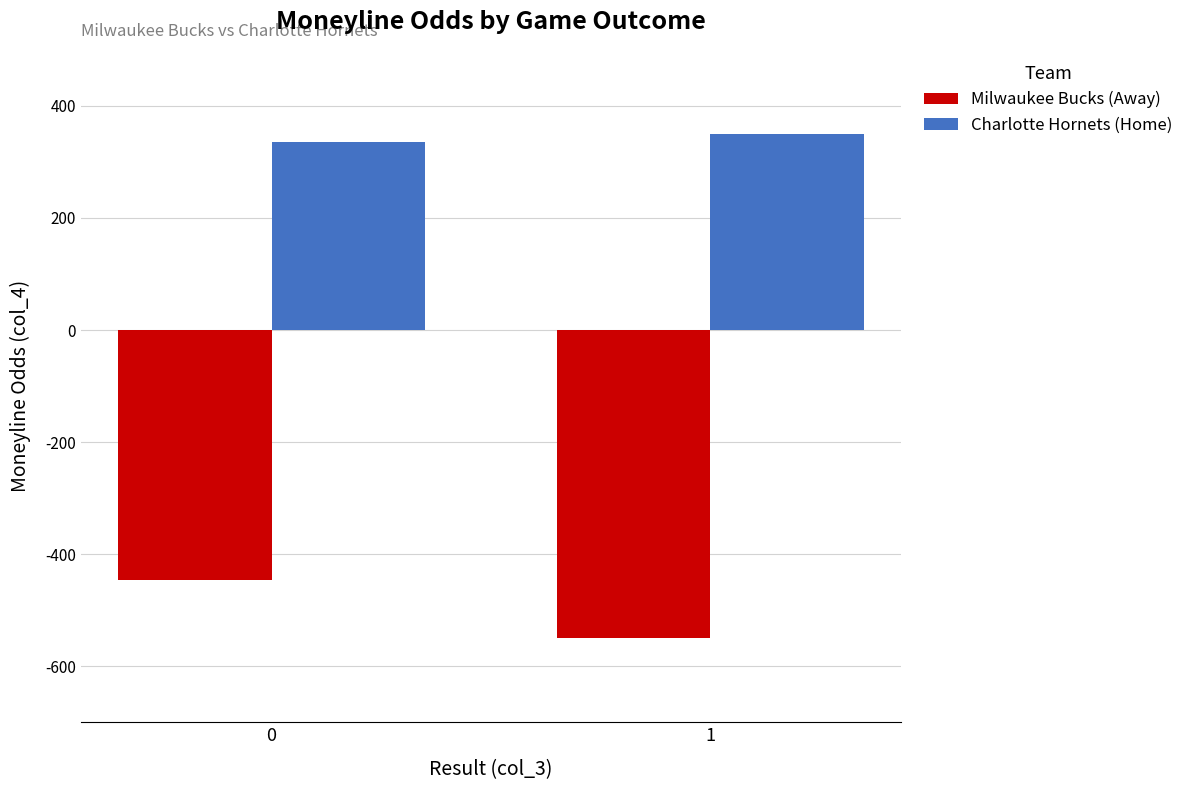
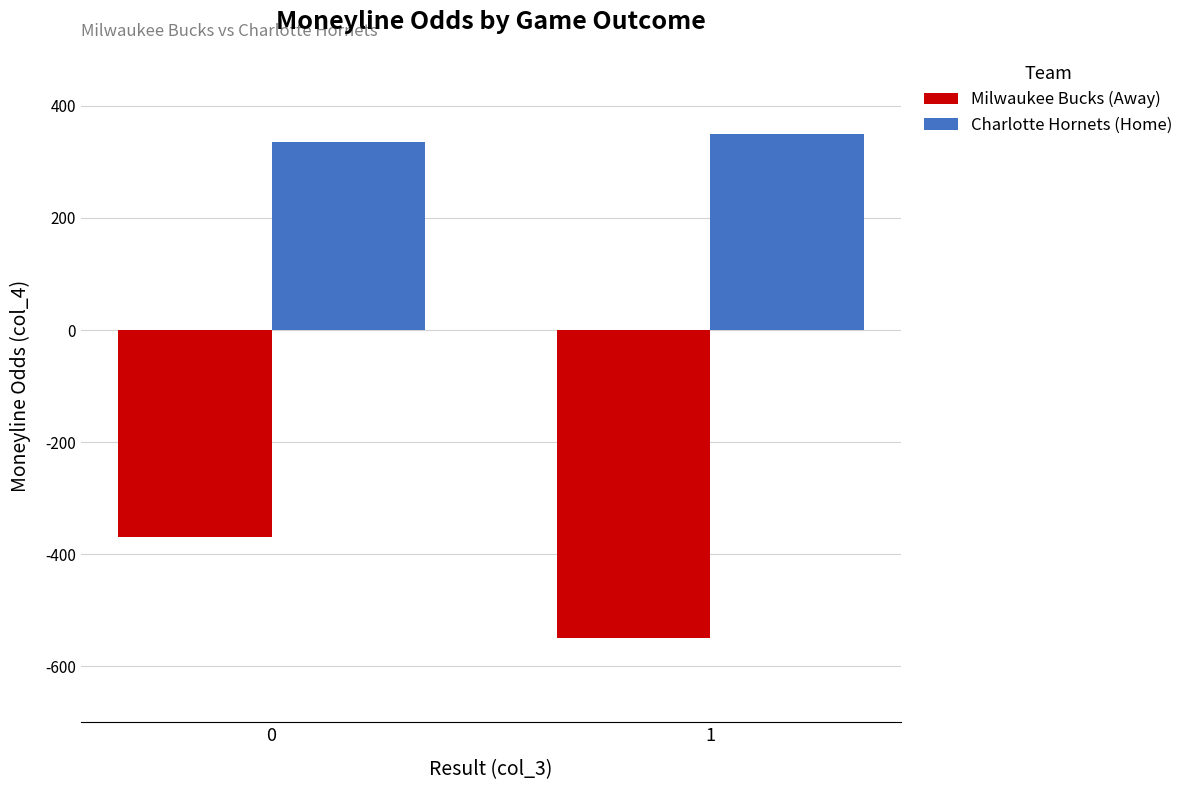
  {
    "Milwaukee Bucks (Away)": {
-     "0": -450,
+     "0": -370,
      "1": -550
    },
    "Charlotte Hornets (Home)": {
      "0": 340,
      "1": 350
    }
  }
